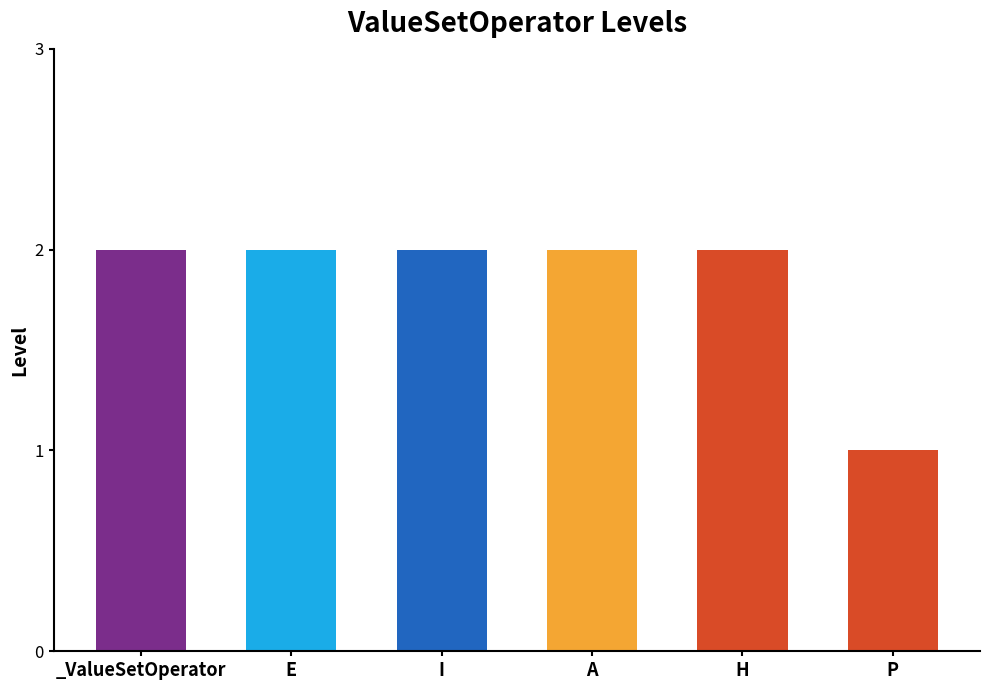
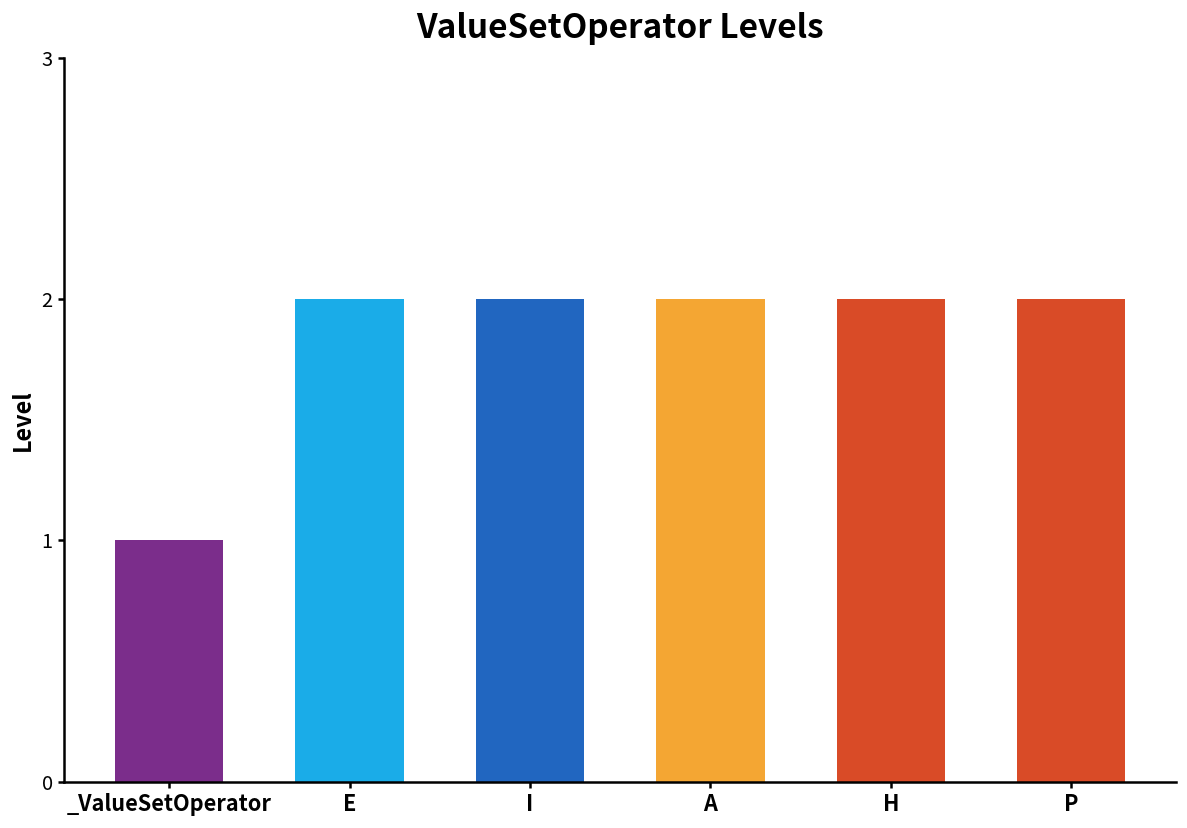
  {
-   "_ValueSetOperator": 2,
+   "_ValueSetOperator": 1,
    "E": 2,
    "I": 2,
    "A": 2,
    "H": 2,
-   "P": 1
+   "P": 2
  }
